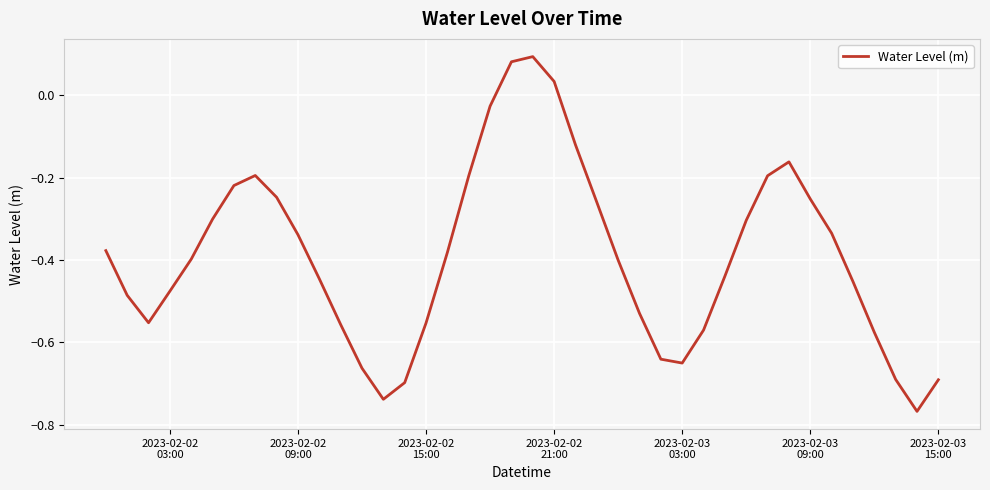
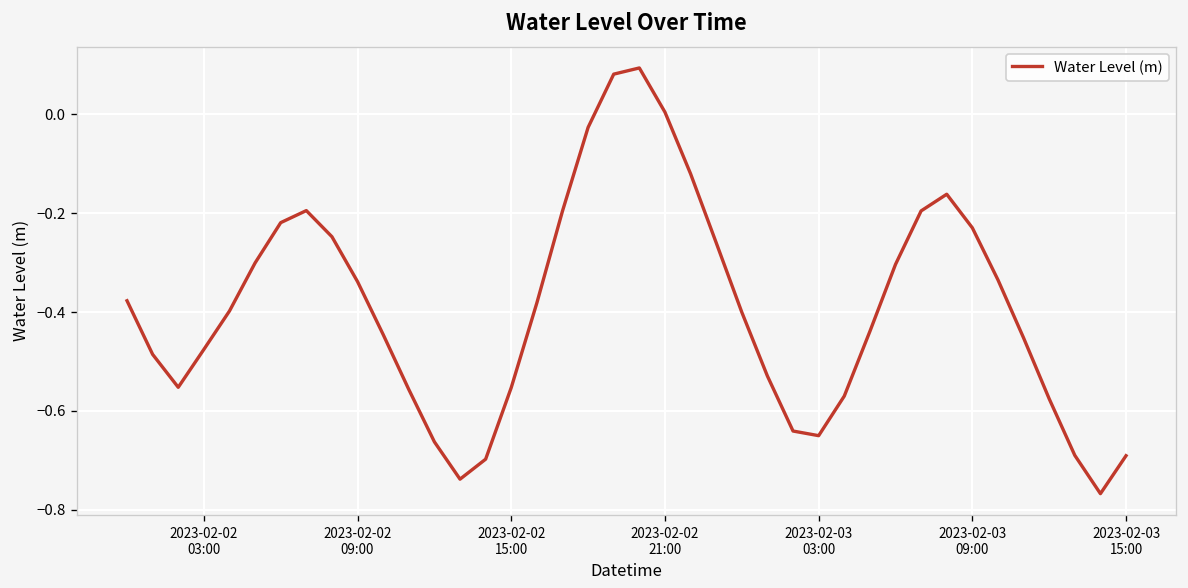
  {
    "2023-02-02 03:00": -0.48,
    "2023-02-02 09:00": -0.34,
    "2023-02-02 15:00": -0.55,
-   "2023-02-02 21:00": 0.03,
+   "2023-02-02 21:00": 0.00,
    "2023-02-03 03:00": -0.65,
-   "2023-02-03 09:00": -0.25,
+   "2023-02-03 09:00": -0.23,
    "2023-02-03 15:00": -0.69
  }
